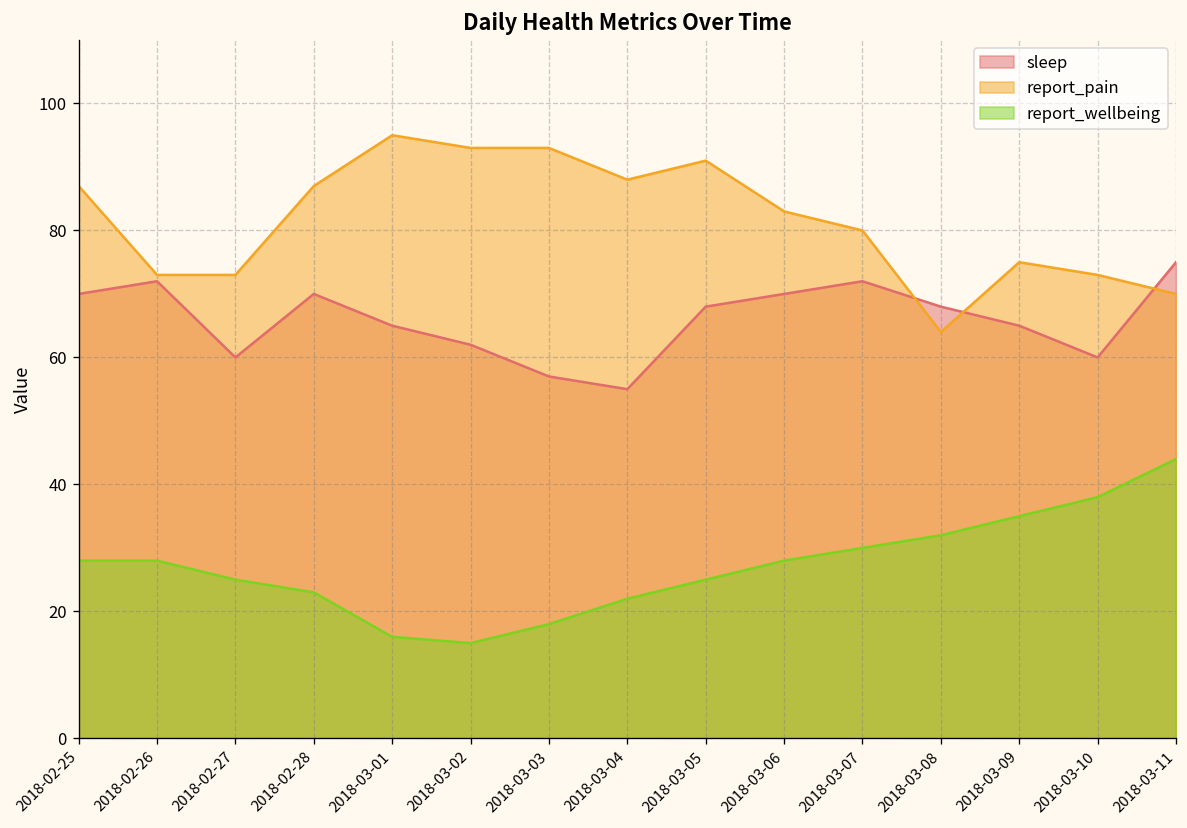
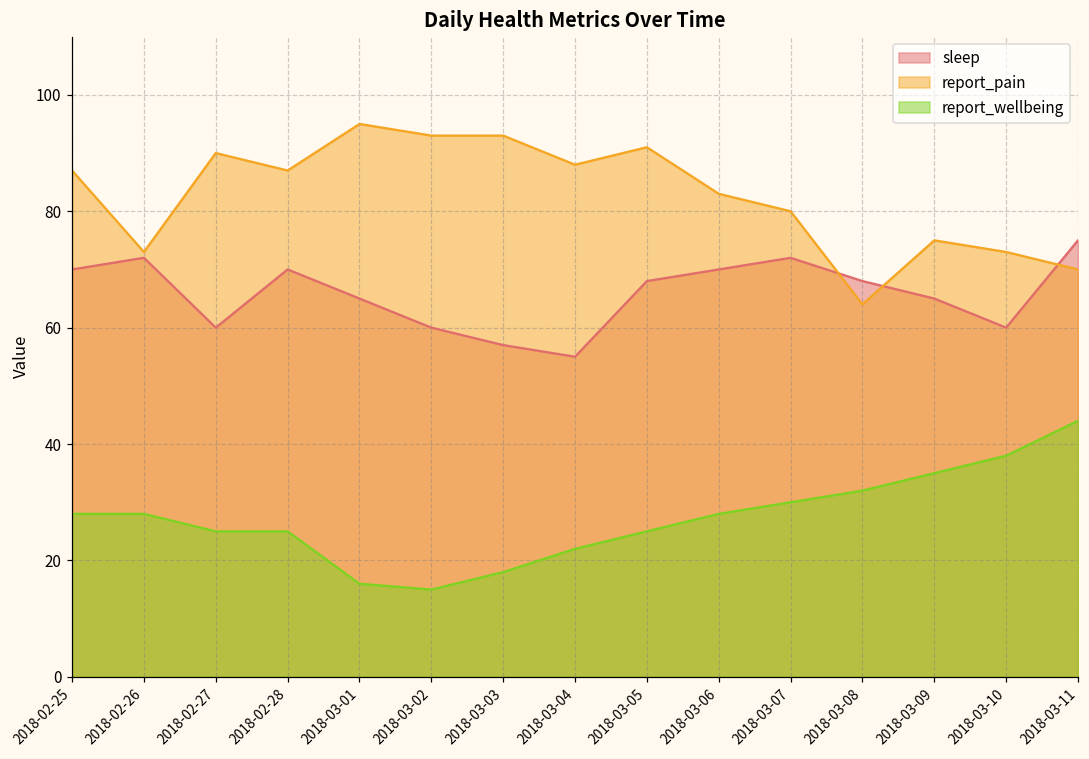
  {
    "sleep": {
      "2018-02-25": 70,
      "2018-02-26": 72,
      "2018-02-27": 60,
      "2018-02-28": 70,
      "2018-03-01": 65,
-     "2018-03-02": 62,
+     "2018-03-02": 60,
      "2018-03-03": 57,
      "2018-03-04": 55,
      "2018-03-05": 68,
      "2018-03-06": 70,
      "2018-03-07": 72,
      "2018-03-08": 68,
      "2018-03-09": 65,
      "2018-03-10": 60,
      "2018-03-11": 75
    },
    "report_pain": {
      "2018-02-25": 87,
      "2018-02-26": 73,
-     "2018-02-27": 73,
+     "2018-02-27": 90,
      "2018-02-28": 87,
      "2018-03-01": 95,
      "2018-03-02": 93,
      "2018-03-03": 93,
      "2018-03-04": 88,
      "2018-03-05": 91,
      "2018-03-06": 83,
      "2018-03-07": 80,
      "2018-03-08": 64,
      "2018-03-09": 75,
      "2018-03-10": 73,
      "2018-03-11": 70
    },
    "report_wellbeing": {
      "2018-02-25": 28,
      "2018-02-26": 28,
      "2018-02-27": 25,
-     "2018-02-28": 23,
+     "2018-02-28": 25,
      "2018-03-01": 16,
      "2018-03-02": 15,
      "2018-03-03": 18,
      "2018-03-04": 22,
      "2018-03-05": 25,
      "2018-03-06": 28,
      "2018-03-07": 30,
      "2018-03-08": 32,
      "2018-03-09": 35,
      "2018-03-10": 38,
      "2018-03-11": 44
    }
  }
